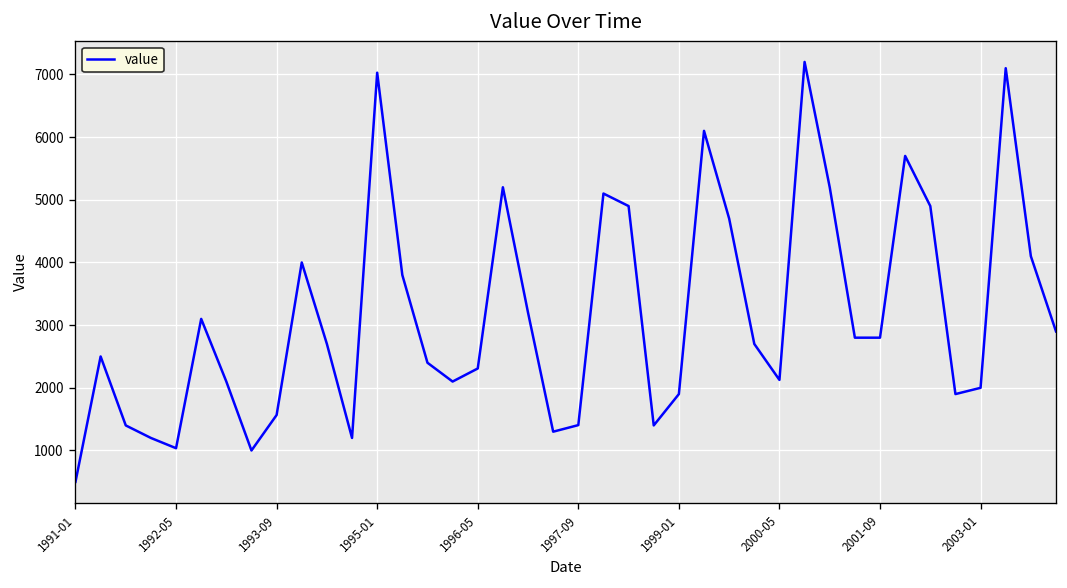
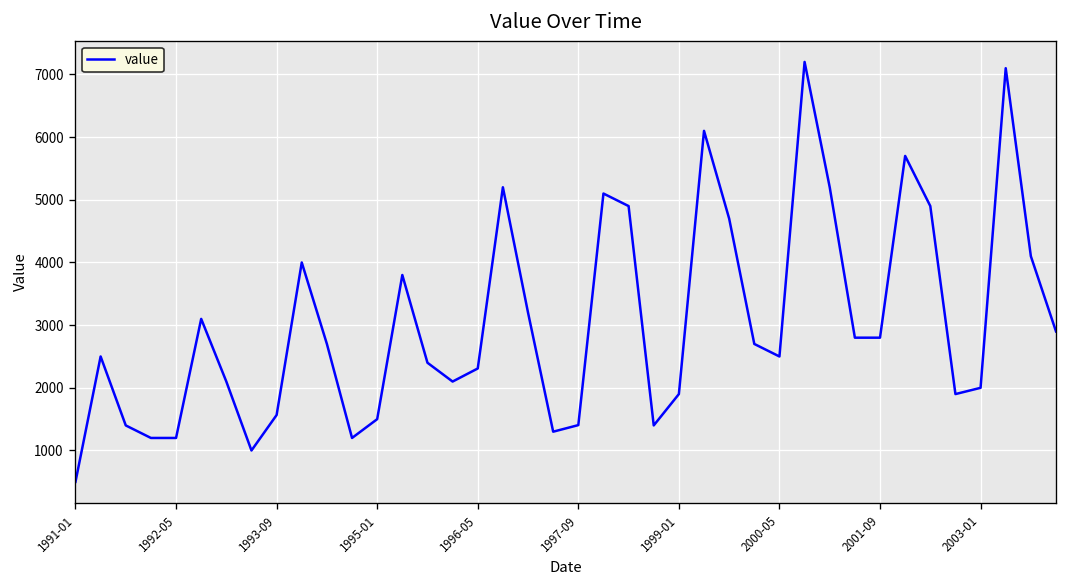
  {
    "1991-01": 500,
-   "1992-05": 1000,
+   "1992-05": 1200,
    "1993-09": 1600,
-   "1995-01": 7000,
+   "1995-01": 1500,
    "1996-05": 2300,
    "1997-09": 1400,
    "1999-01": 1900,
-   "2000-05": 2100,
+   "2000-05": 2500,
    "2001-09": 2800,
    "2003-01": 2000
  }
